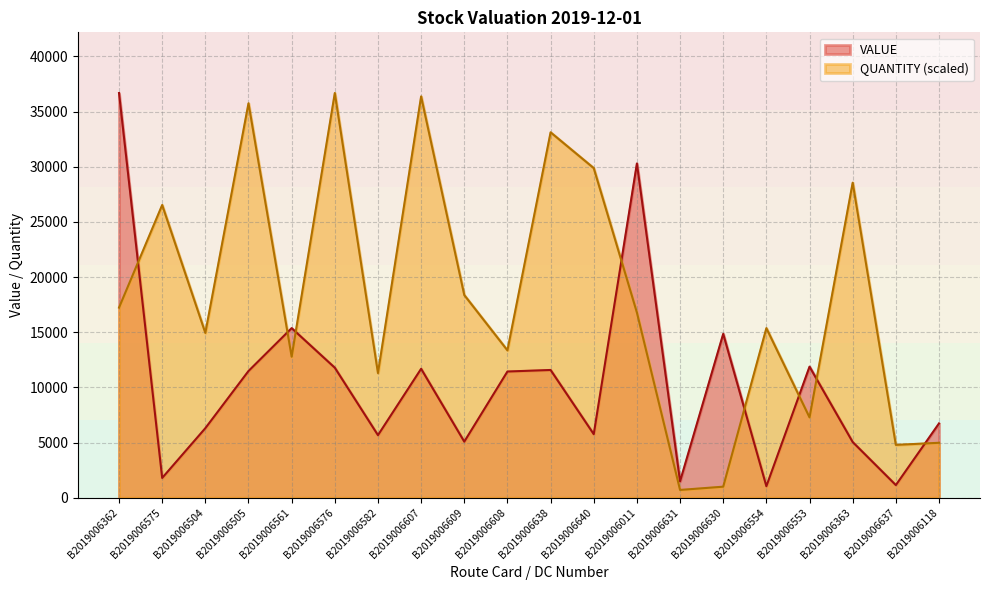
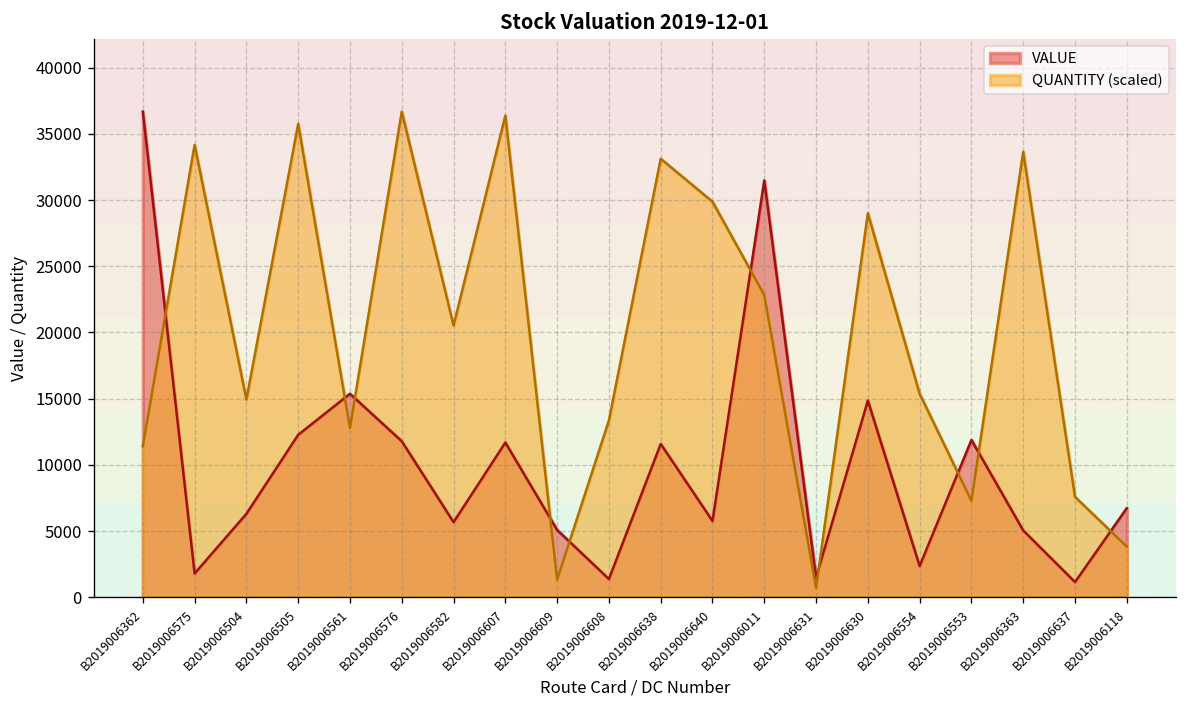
  {
    "VALUE": {
      "B2019006362": 36700,
      "B2019006575": 1800,
      "B2019006504": 6300,
-     "B2019006505": 11500,
+     "B2019006505": 12300,
      "B2019006561": 15400,
      "B2019006576": 11800,
      "B2019006582": 5700,
      "B2019006607": 11700,
      "B2019006609": 5100,
-     "B2019006608": 11400,
+     "B2019006608": 1400,
      "B2019006638": 11600,
      "B2019006640": 5800,
-     "B2019006011": 30300,
+     "B2019006011": 31500,
      "B2019006631": 1500,
      "B2019006630": 14900,
-     "B2019006554": 1000,
+     "B2019006554": 2400,
      "B2019006553": 11900,
      "B2019006363": 5000,
      "B2019006637": 1100,
      "B2019006118": 6700
    },
    "QUANTITY (scaled)": {
-     "B2019006362": 17200,
-     "B2019006575": 26500,
+     "B2019006362": 11400,
+     "B2019006575": 34200,
      "B2019006504": 14900,
      "B2019006505": 35800,
      "B2019006561": 12800,
      "B2019006576": 36700,
-     "B2019006582": 11300,
+     "B2019006582": 20500,
      "B2019006607": 36400,
-     "B2019006609": 18400,
+     "B2019006609": 1300,
      "B2019006608": 13400,
      "B2019006638": 33100,
      "B2019006640": 29900,
-     "B2019006011": 16800,
+     "B2019006011": 22800,
      "B2019006631": 700,
-     "B2019006630": 1000,
+     "B2019006630": 29000,
      "B2019006554": 15400,
      "B2019006553": 7300,
-     "B2019006363": 28600,
-     "B2019006637": 4800,
-     "B2019006118": 5000
+     "B2019006363": 33600,
+     "B2019006637": 7600,
+     "B2019006118": 3800
    }
  }
